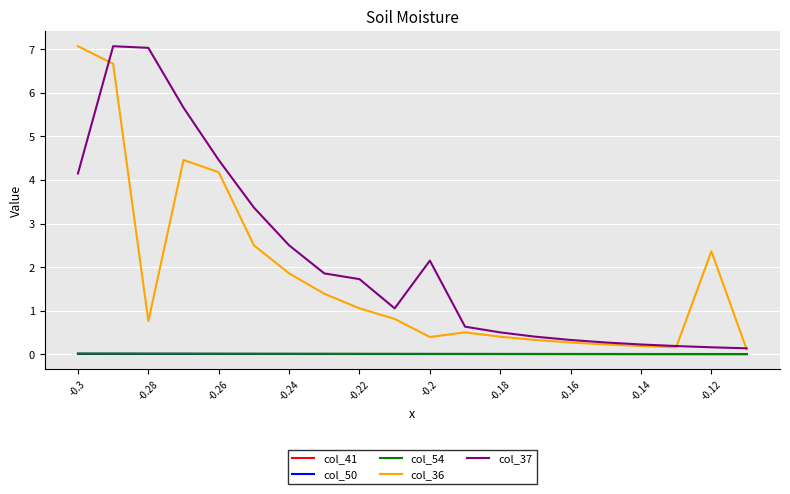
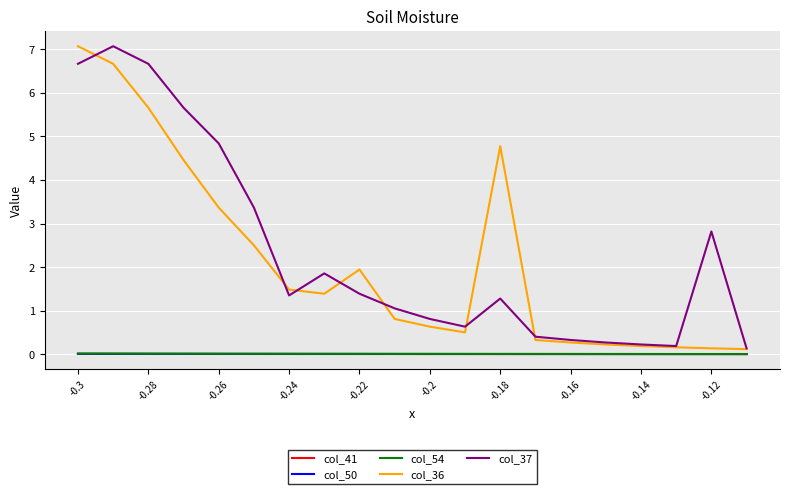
  {
    "col_36": {
      "-0.3": 7.1,
-     "-0.28": 0.8,
-     "-0.26": 4.2,
-     "-0.24": 1.9,
-     "-0.22": 1.1,
-     "-0.2": 0.4,
-     "-0.18": 0.4,
-     "-0.12": 2.4
+     "-0.28": 5.7,
+     "-0.26": 3.4,
+     "-0.24": 1.5,
+     "-0.22": 1.9,
+     "-0.2": 0.6,
+     "-0.18": 4.8,
+     "-0.12": 0.1
    },
    "col_37": {
-     "-0.3": 4.1,
-     "-0.28": 7.0,
-     "-0.26": 4.5,
-     "-0.24": 2.5,
-     "-0.22": 1.7,
-     "-0.2": 2.1,
-     "-0.18": 0.5,
-     "-0.12": 0.2
+     "-0.3": 6.7,
+     "-0.28": 6.7,
+     "-0.26": 4.8,
+     "-0.24": 1.3,
+     "-0.22": 1.4,
+     "-0.2": 0.8,
+     "-0.18": 1.3,
+     "-0.12": 2.8
    }
  }
